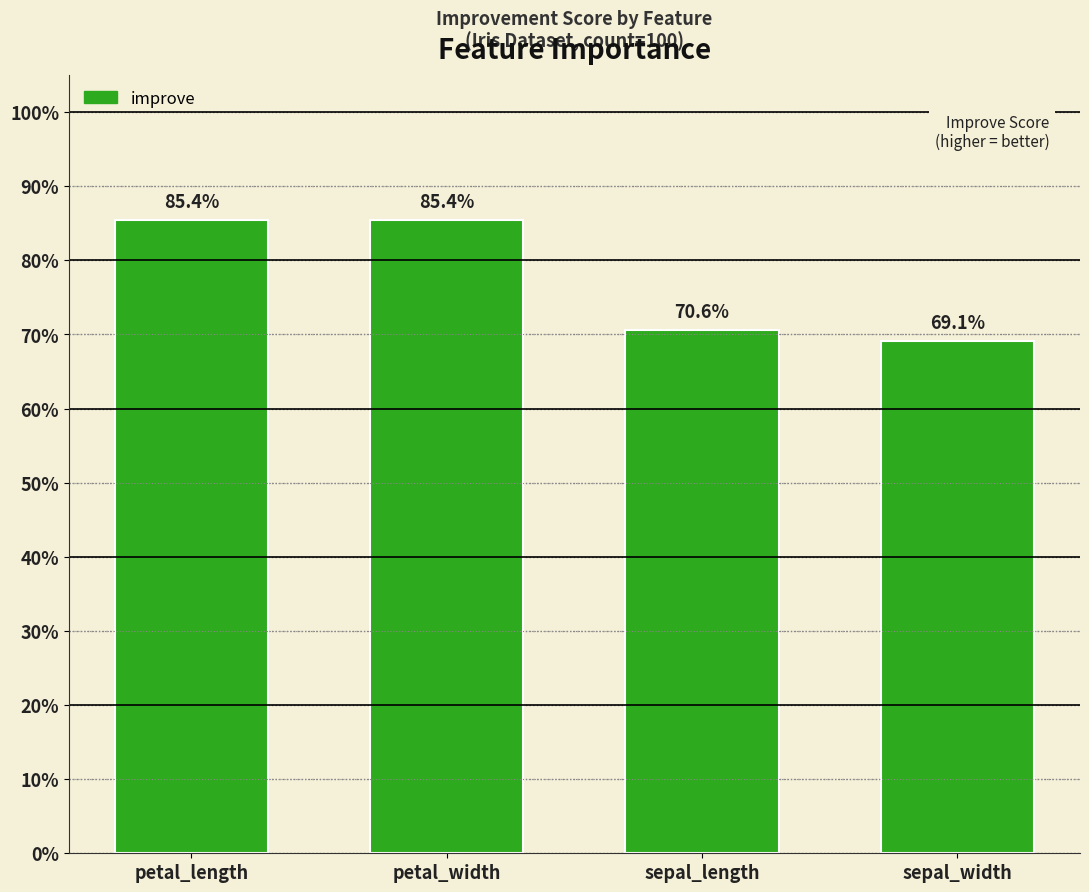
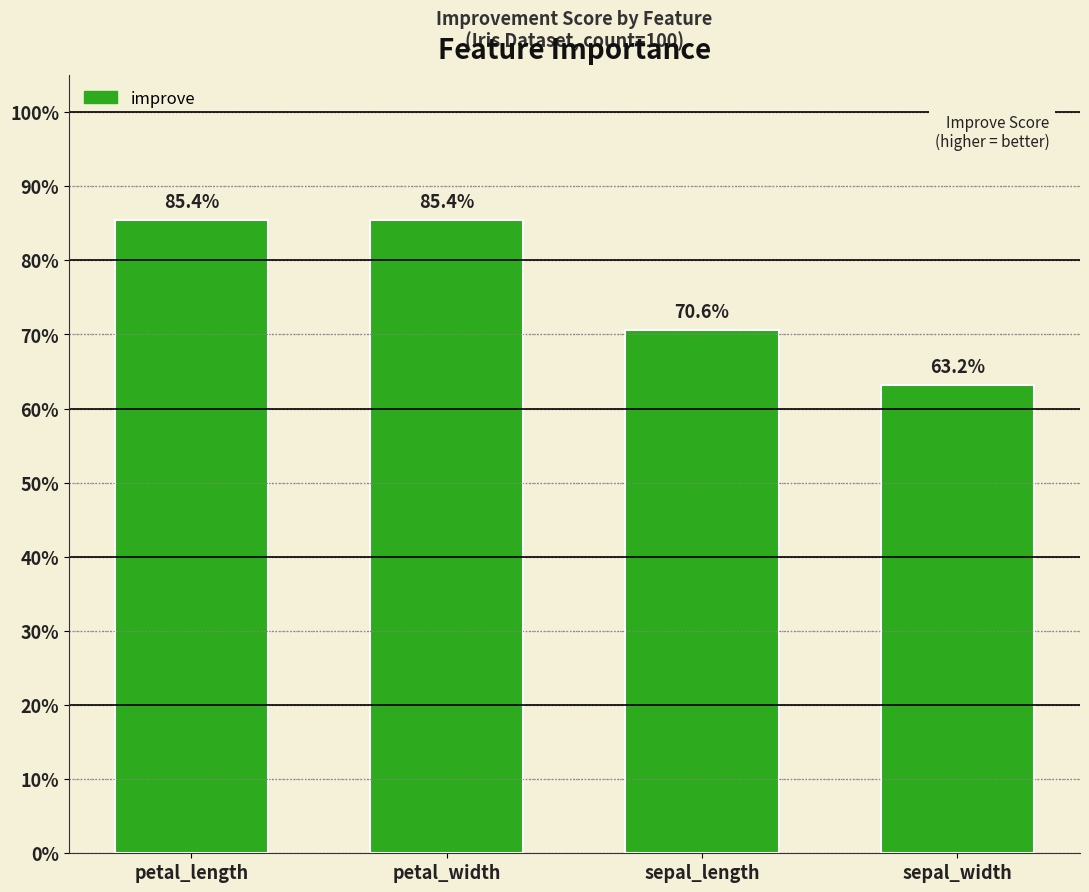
  {
    "petal_length": "85.4%",
    "petal_width": "85.4%",
    "sepal_length": "70.6%",
-   "sepal_width": "69.1%"
+   "sepal_width": "63.2%"
  }
